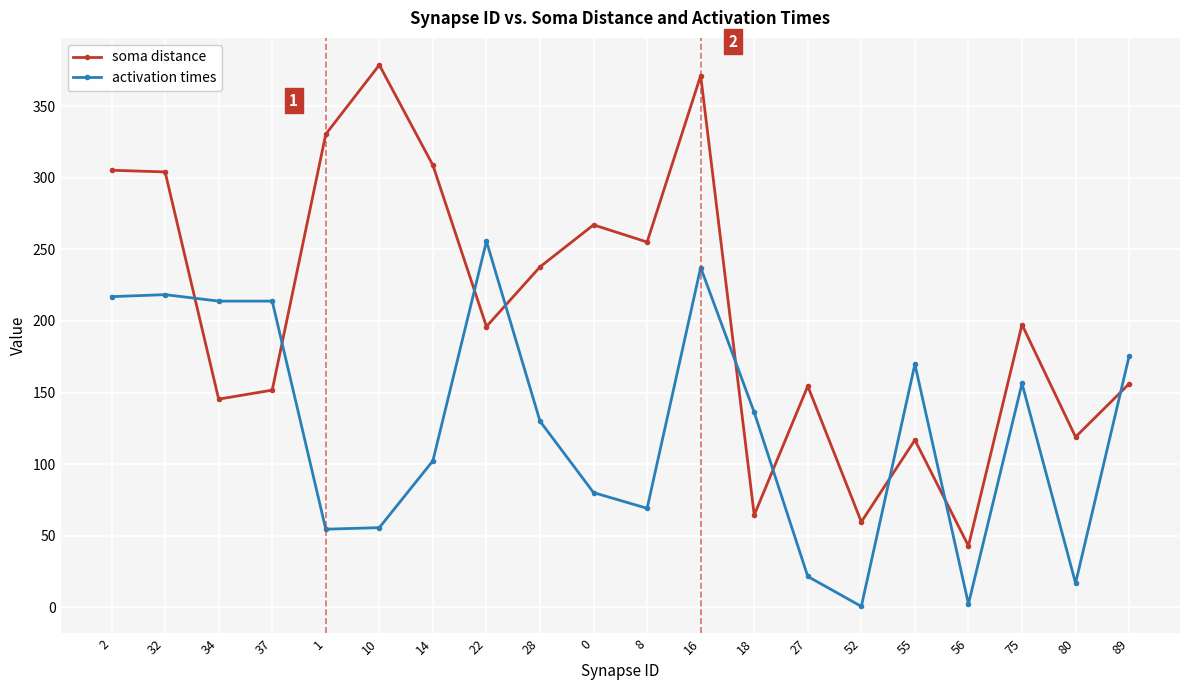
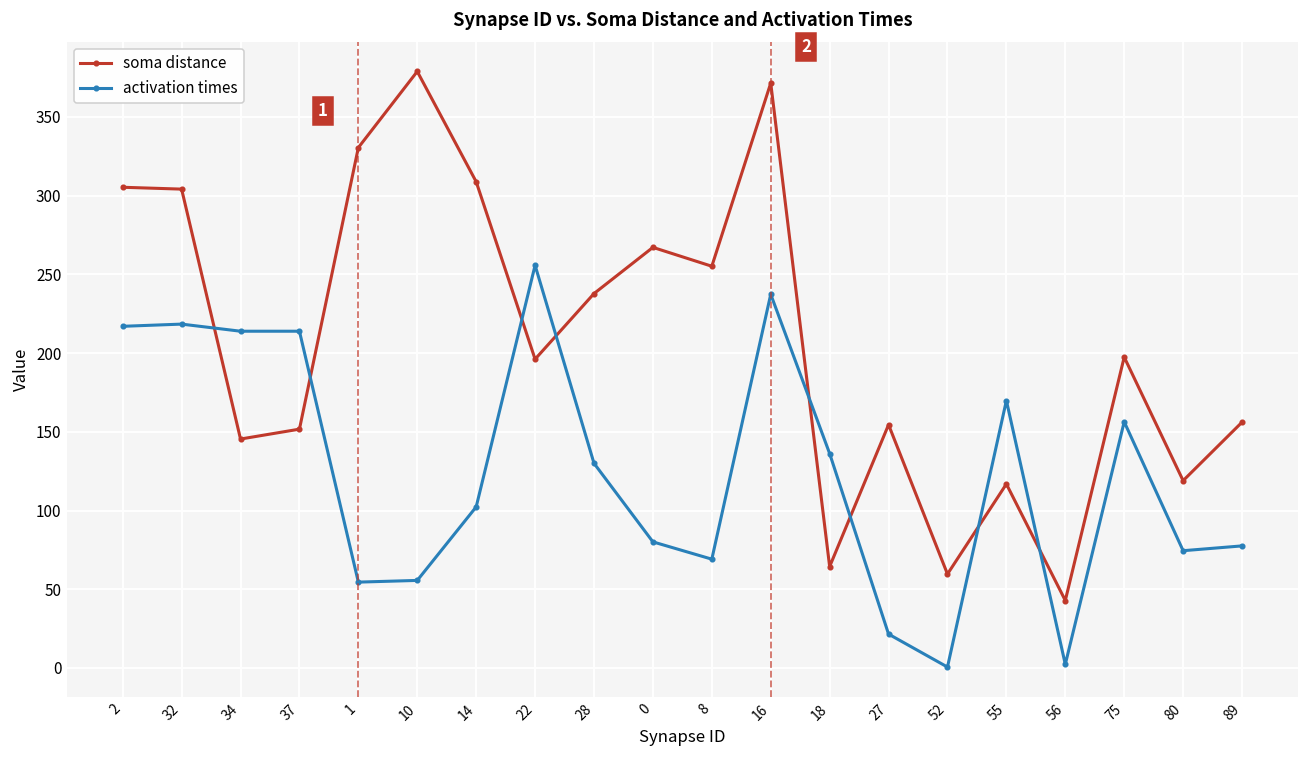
  {
    "soma distance": {
      "2": 305,
      "32": 304,
      "34": 145,
      "37": 152,
      "1": 330,
      "10": 379,
      "14": 309,
      "22": 196,
      "28": 238,
      "0": 267,
      "8": 255,
      "16": 371,
      "18": 64,
      "27": 154,
      "52": 60,
      "55": 117,
      "56": 43,
      "75": 197,
      "80": 119,
      "89": 156
    },
    "activation times": {
      "2": 217,
      "32": 218,
      "34": 214,
      "37": 214,
      "1": 55,
      "10": 56,
      "14": 102,
      "22": 256,
      "28": 130,
      "0": 80,
      "8": 69,
      "16": 237,
      "18": 136,
      "27": 22,
      "52": 1,
      "55": 170,
      "56": 2,
      "75": 156,
-     "80": 17,
-     "89": 175
+     "80": 74,
+     "89": 78
    }
  }
